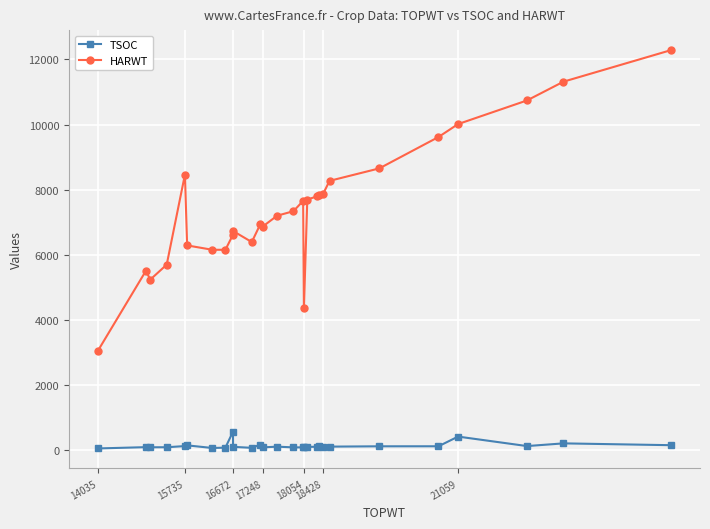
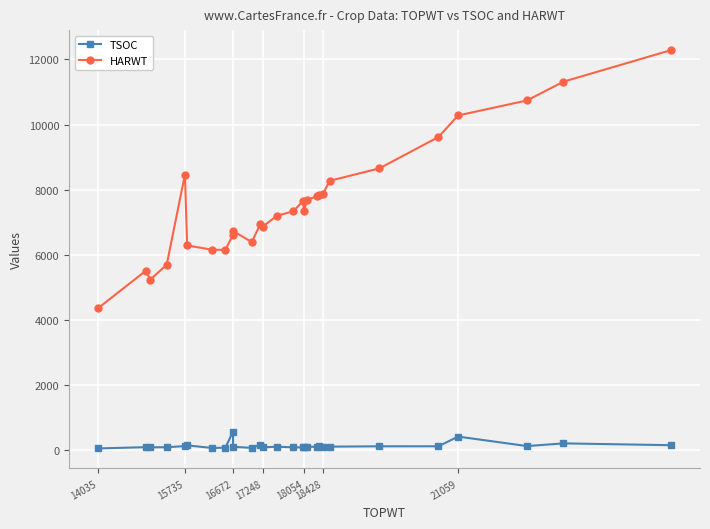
  {
    "TSOC": {
      "14035": 100,
      "15735": 100,
      "16672": 600,
      "17248": 100,
      "18054": 100,
      "18428": 100,
      "21059": 400
    },
    "HARWT": {
-     "14035": 3000,
+     "14035": 4400,
      "15735": 8500,
      "16672": 6600,
      "17248": 6900,
-     "18054": 4400,
+     "18054": 7300,
      "18428": 7900,
-     "21059": 10000
+     "21059": 10300
    }
  }
